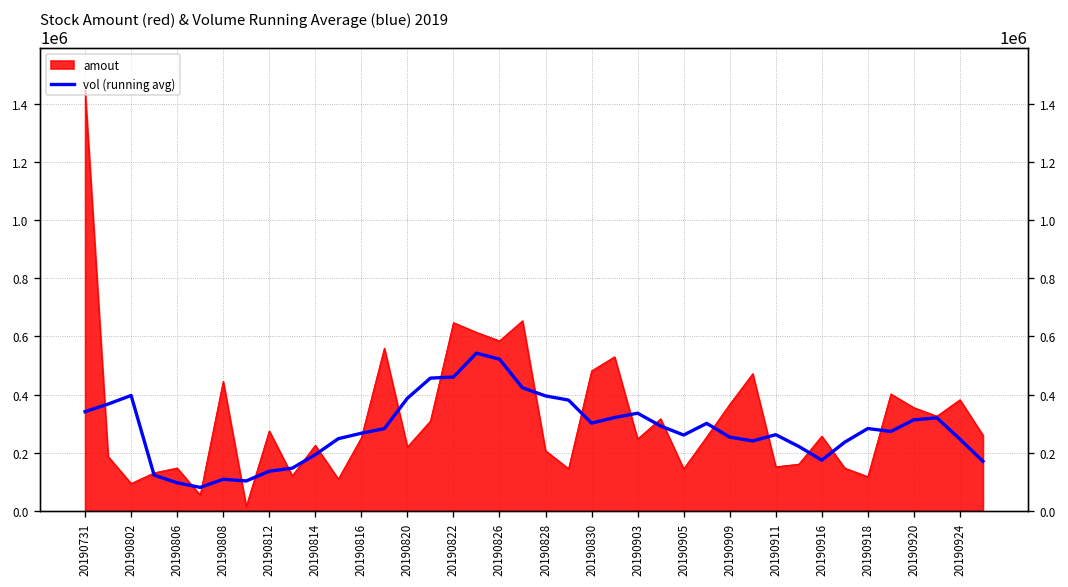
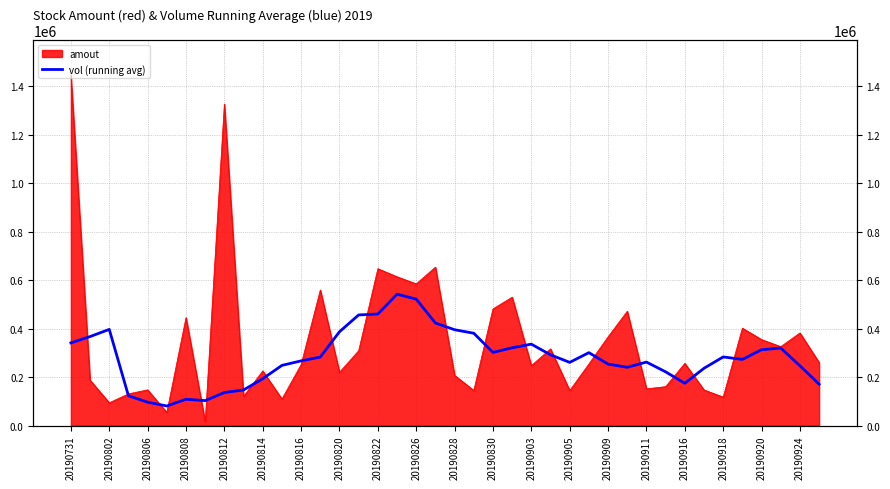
  {
    "amout": {
      "20190802": 90000,
      "20190806": 150000,
      "20190808": 450000,
-     "20190812": 280000,
+     "20190812": 1330000,
      "20190814": 230000,
      "20190816": 250000,
      "20190820": 220000,
      "20190822": 650000,
      "20190826": 580000,
      "20190828": 210000,
      "20190830": 480000,
      "20190903": 250000,
      "20190905": 140000,
      "20190909": 370000,
      "20190911": 150000,
      "20190916": 260000,
      "20190918": 120000,
      "20190920": 350000,
      "20190924": 380000
    },
    "vol (running avg)": {
      "20190731": 340000,
      "20190802": 400000,
      "20190806": 100000,
      "20190808": 110000,
      "20190812": 140000,
      "20190814": 190000,
      "20190816": 270000,
      "20190820": 390000,
      "20190822": 460000,
      "20190826": 520000,
      "20190828": 400000,
      "20190830": 300000,
      "20190903": 340000,
      "20190905": 260000,
      "20190909": 250000,
      "20190911": 260000,
      "20190916": 170000,
      "20190918": 280000,
      "20190920": 310000,
      "20190924": 250000
    }
  }
